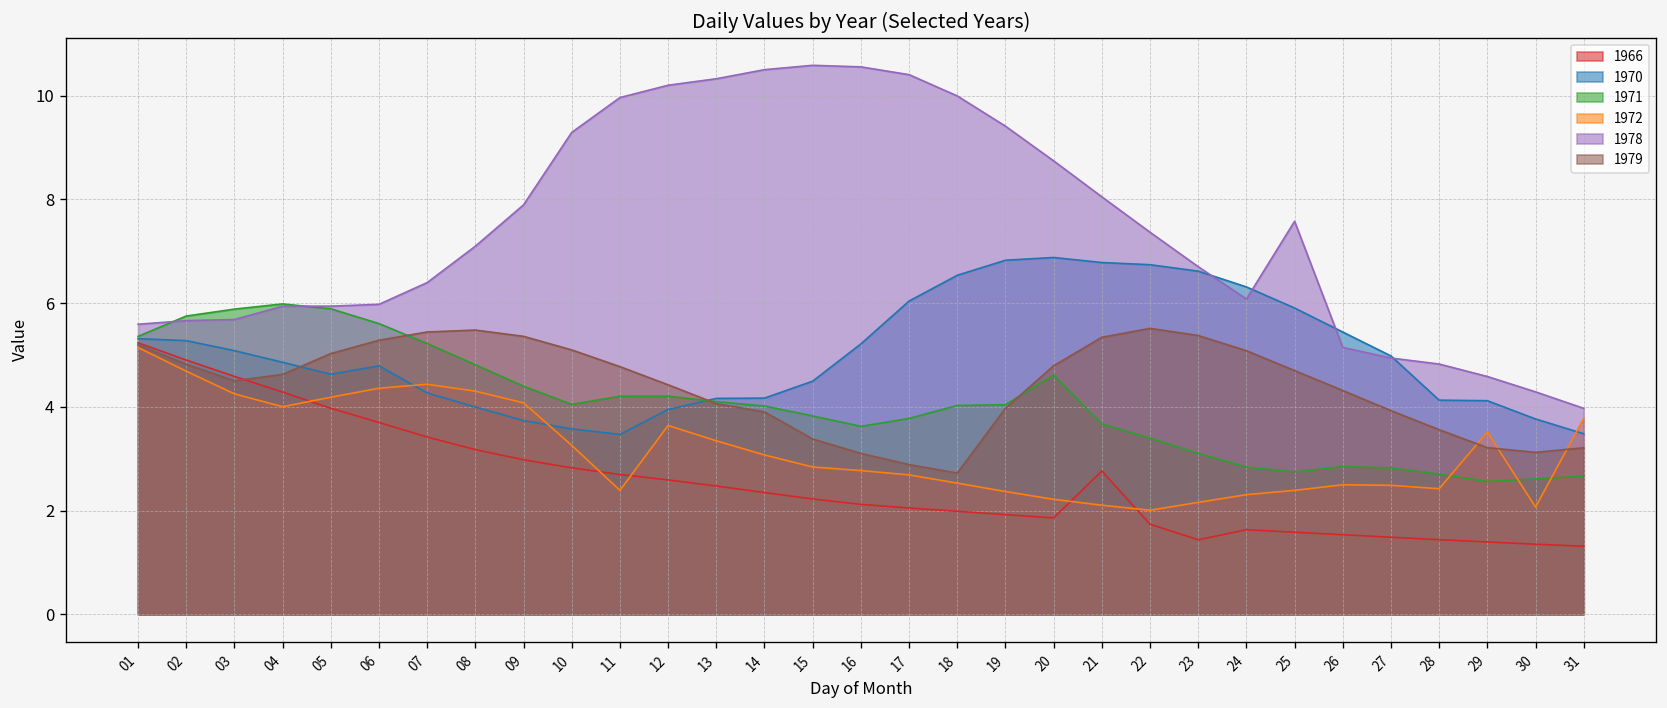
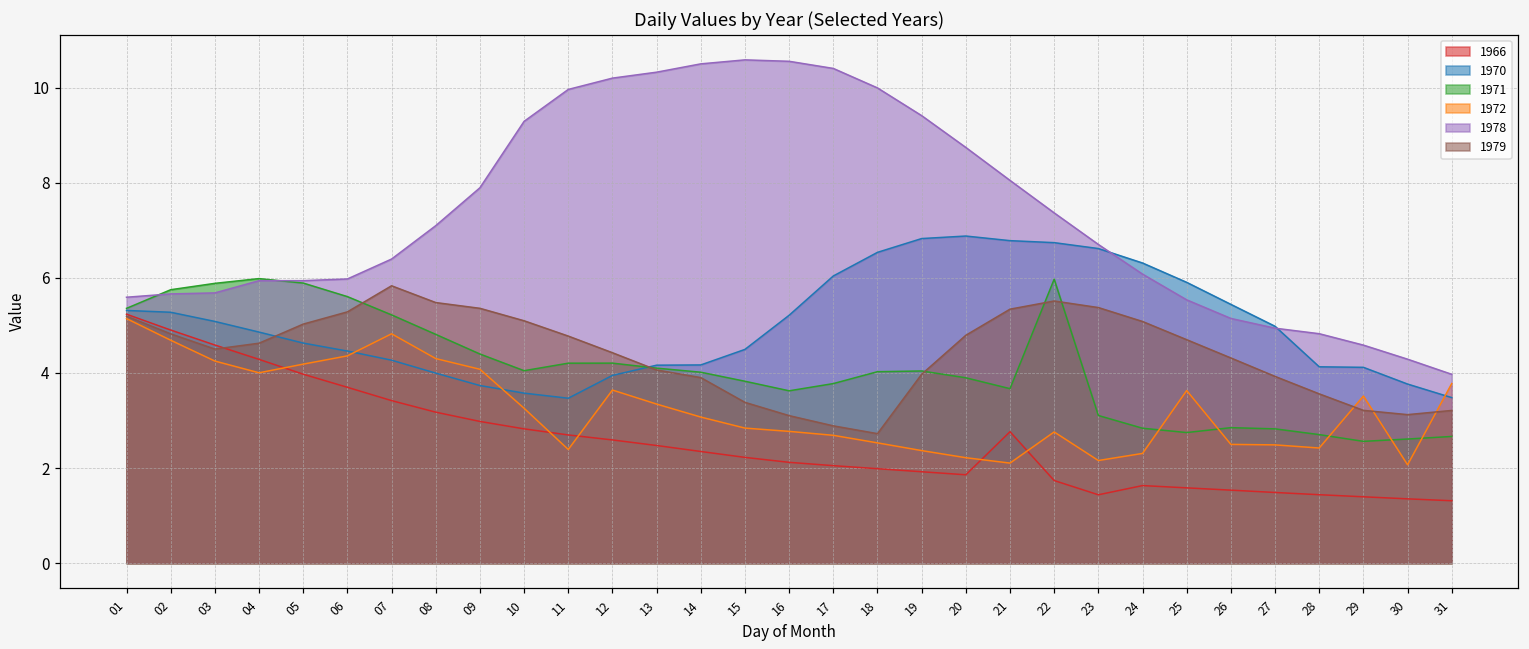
  {
    "1966": {
      "02": 4.9,
      "03": 4.6,
      "04": 4.3,
      "05": 4.0,
      "06": 3.7,
      "07": 3.4,
      "08": 3.2,
      "09": 3.0,
      "10": 2.8,
      "11": 2.7,
      "12": 2.6,
      "13": 2.5,
      "14": 2.3,
      "15": 2.2,
      "16": 2.1,
      "17": 2.1,
      "18": 2.0,
      "19": 1.9,
      "20": 1.9,
      "21": 2.8,
      "22": 1.7,
      "23": 1.4,
      "24": 1.6,
      "25": 1.6,
      "26": 1.5,
      "27": 1.5,
      "28": 1.4,
      "29": 1.4,
      "30": 1.4,
      "31": 1.3
    },
    "1970": {
      "02": 5.3,
      "03": 5.1,
      "04": 4.9,
      "05": 4.6,
-     "06": 4.8,
+     "06": 4.5,
      "07": 4.3,
      "08": 4.0,
      "09": 3.7,
      "10": 3.6,
      "11": 3.5,
      "12": 3.9,
      "13": 4.2,
      "14": 4.2,
      "15": 4.5,
      "16": 5.2,
      "17": 6.0,
      "18": 6.5,
      "19": 6.8,
      "20": 6.9,
      "21": 6.8,
      "22": 6.7,
      "23": 6.6,
      "24": 6.3,
      "25": 5.9,
      "26": 5.4,
      "28": 4.1,
      "29": 4.1,
      "30": 3.8,
      "31": 3.5
    },
    "1971": {
      "02": 5.8,
      "03": 5.9,
      "06": 5.6,
      "07": 5.2,
      "08": 4.8,
      "09": 4.4,
      "10": 4.0,
      "11": 4.2,
      "12": 4.2,
      "14": 4.0,
      "15": 3.8,
      "16": 3.6,
      "17": 3.8,
      "18": 4.0,
      "19": 4.0,
-     "20": 4.6,
+     "20": 3.9,
      "21": 3.7,
-     "22": 3.4,
+     "22": 6.0,
      "23": 3.1,
      "24": 2.8,
      "25": 2.7,
      "26": 2.8,
      "27": 2.8,
      "28": 2.7,
      "29": 2.6,
      "30": 2.6,
      "31": 2.7
    },
    "1972": {
      "02": 4.7,
      "03": 4.3,
      "04": 4.0,
      "05": 4.2,
      "06": 4.4,
-     "07": 4.4,
+     "07": 4.8,
      "08": 4.3,
      "09": 4.1,
      "10": 3.3,
      "11": 2.4,
      "12": 3.6,
      "13": 3.3,
      "14": 3.1,
      "15": 2.8,
      "16": 2.8,
      "17": 2.7,
      "18": 2.5,
      "19": 2.4,
      "20": 2.2,
      "21": 2.1,
-     "22": 2.0,
+     "22": 2.8,
      "23": 2.2,
      "24": 2.3,
-     "25": 2.4,
+     "25": 3.6,
      "26": 2.5,
      "27": 2.5,
      "28": 2.4,
      "29": 3.5,
      "30": 2.1,
      "31": 3.8
    },
    "1978": {
      "01": 5.6,
      "02": 5.7,
      "03": 5.7,
      "06": 6.0,
      "07": 6.4,
      "08": 7.1,
      "09": 7.9,
      "10": 9.3,
      "11": 10.0,
      "12": 10.2,
      "13": 10.3,
      "14": 10.5,
      "15": 10.6,
      "16": 10.6,
      "17": 10.4,
      "18": 10.0,
      "19": 9.4,
      "20": 8.7,
      "21": 8.0,
      "22": 7.4,
      "23": 6.7,
      "24": 6.1,
-     "25": 7.6,
+     "25": 5.5,
      "26": 5.1,
      "28": 4.8,
      "29": 4.6,
      "30": 4.3,
      "31": 4.0
    },
    "1979": {
      "02": 4.8,
      "03": 4.5,
      "04": 4.6,
      "05": 5.0,
      "06": 5.3,
-     "07": 5.4,
+     "07": 5.8,
      "08": 5.5,
      "09": 5.4,
      "10": 5.1,
      "11": 4.8,
      "12": 4.4,
      "14": 3.9,
      "15": 3.4,
      "16": 3.1,
      "17": 2.9,
      "18": 2.7,
      "19": 4.0,
      "20": 4.8,
      "21": 5.3,
      "22": 5.5,
      "23": 5.4,
      "24": 5.1,
      "25": 4.7,
      "26": 4.3,
      "27": 3.9,
      "28": 3.6,
      "29": 3.2,
      "30": 3.1,
      "31": 3.2
    }
  }
